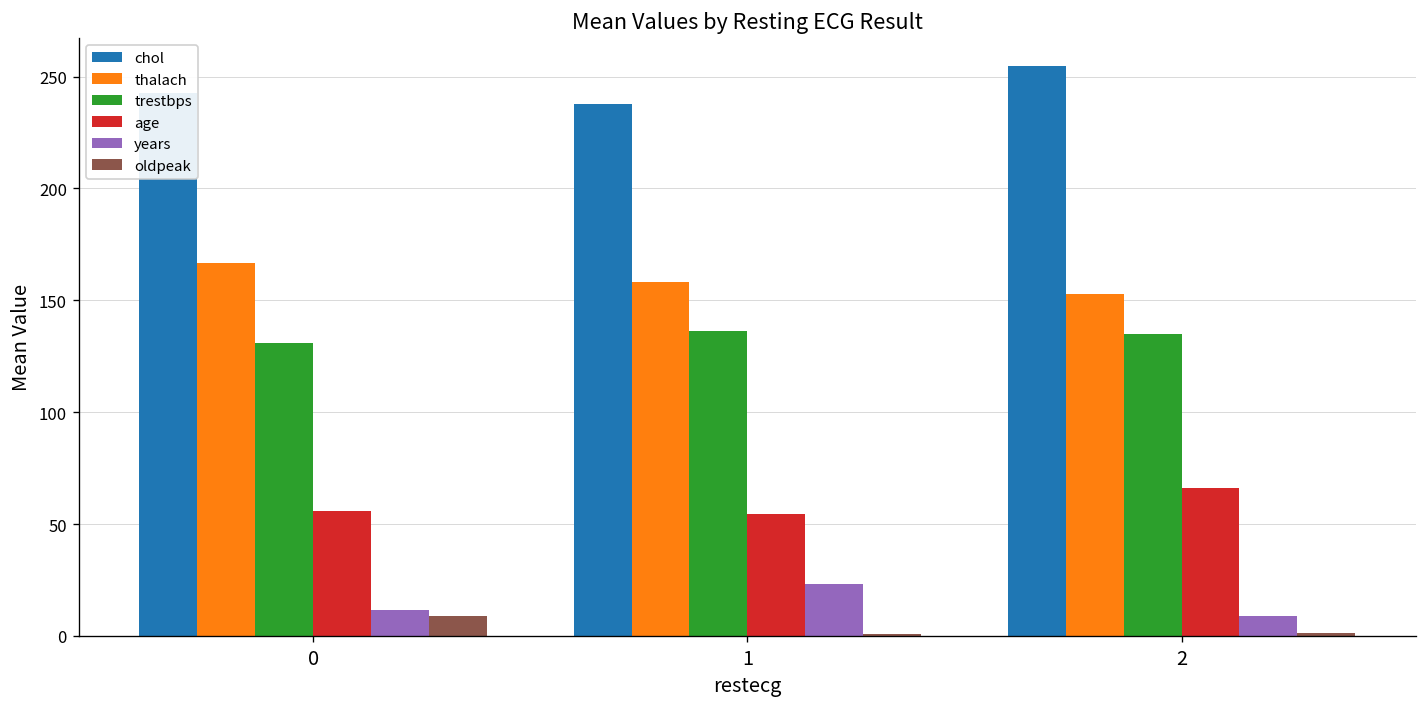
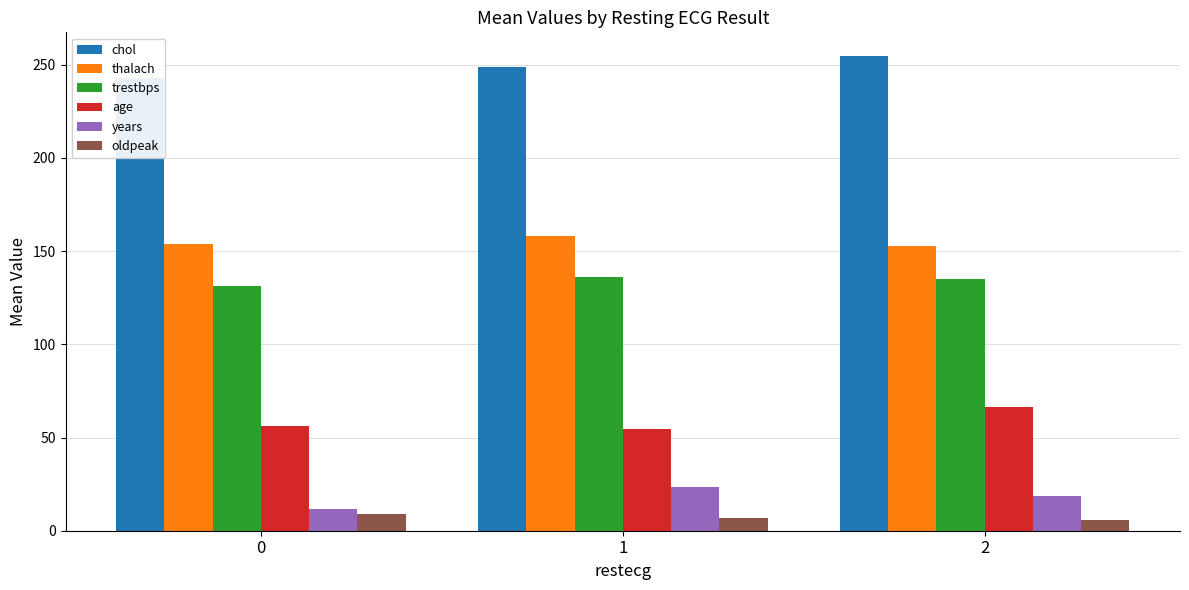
  {
    "chol": {
-     "1": 238,
+     "1": 249,
      "2": 255
    },
    "thalach": {
-     "0": 167,
+     "0": 154,
      "1": 158,
      "2": 153
    },
    "trestbps": {
      "0": 131,
      "1": 136,
      "2": 135
    },
    "age": {
      "0": 56,
      "1": 55,
      "2": 66
    },
    "years": {
      "0": 12,
      "1": 23,
-     "2": 9
+     "2": 19
    },
    "oldpeak": {
      "0": 9,
-     "1": 1,
-     "2": 1
+     "1": 7,
+     "2": 6
    }
  }
